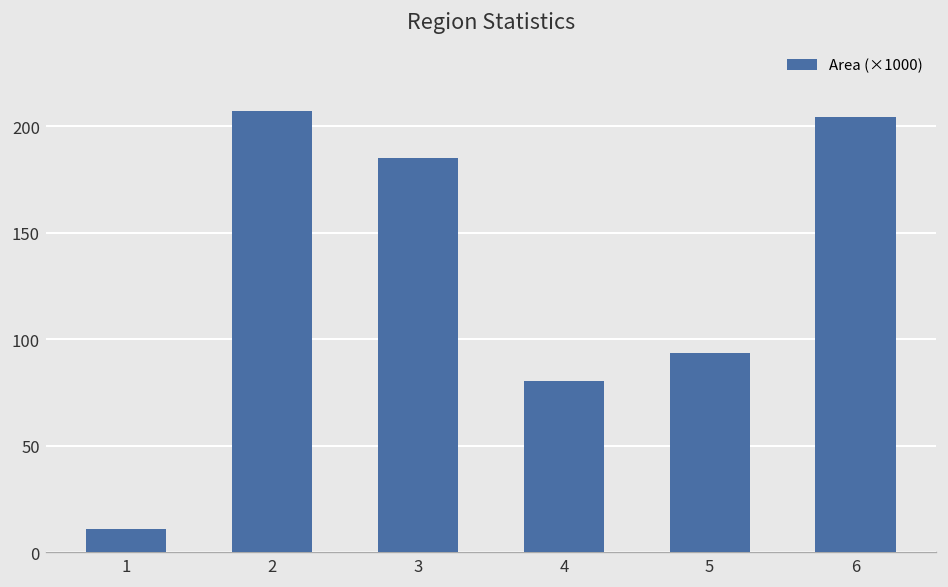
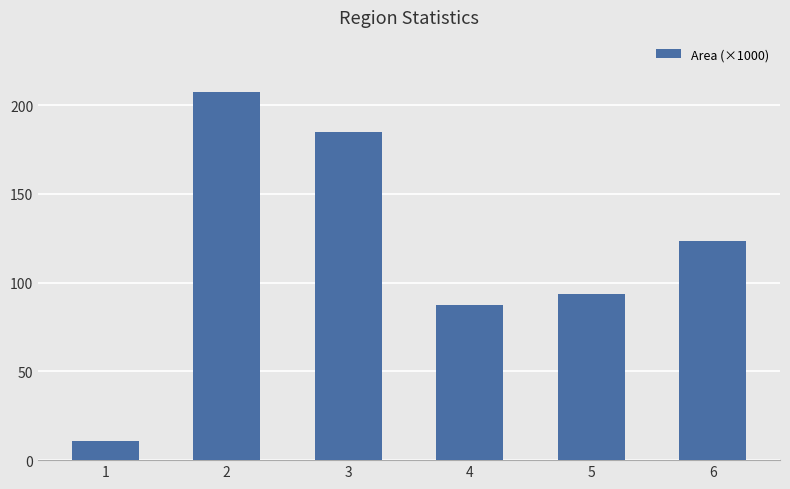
  {
    "1": 11,
    "2": 207,
    "3": 185,
-   "4": 80,
+   "4": 88,
    "5": 94,
-   "6": 205
+   "6": 123
  }
